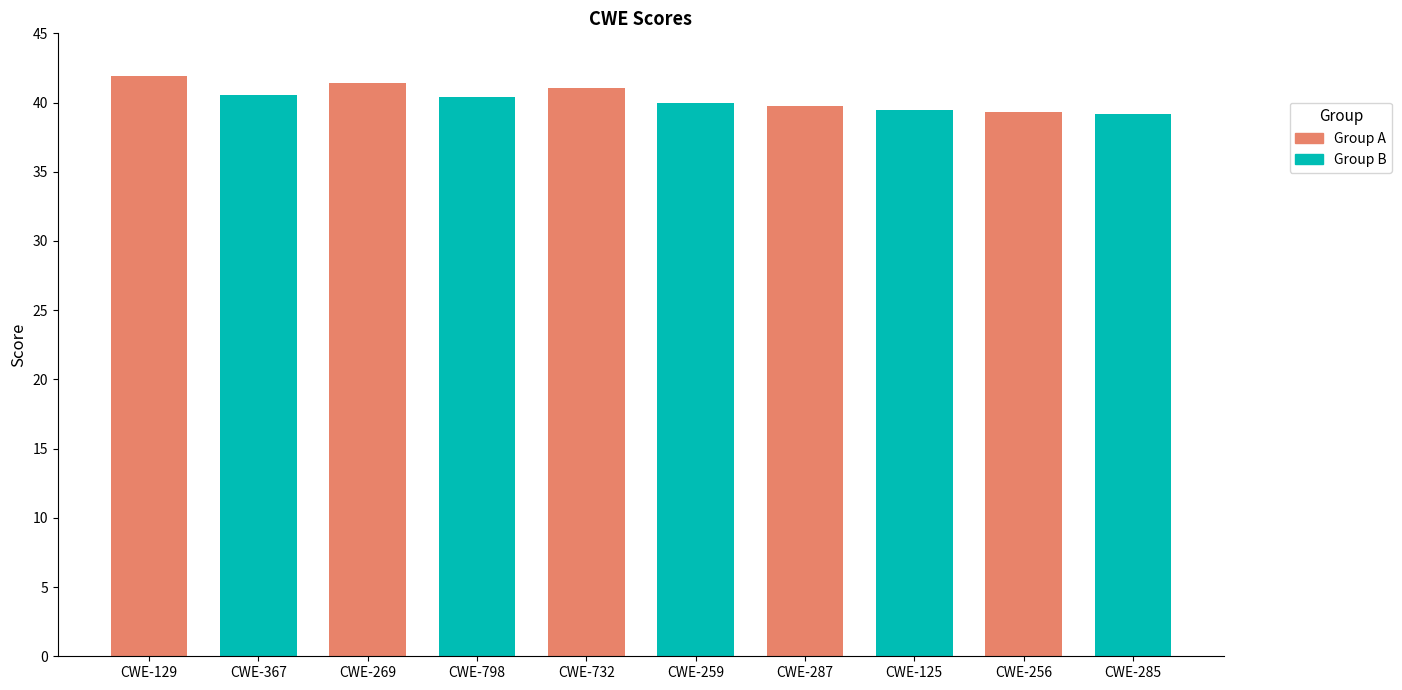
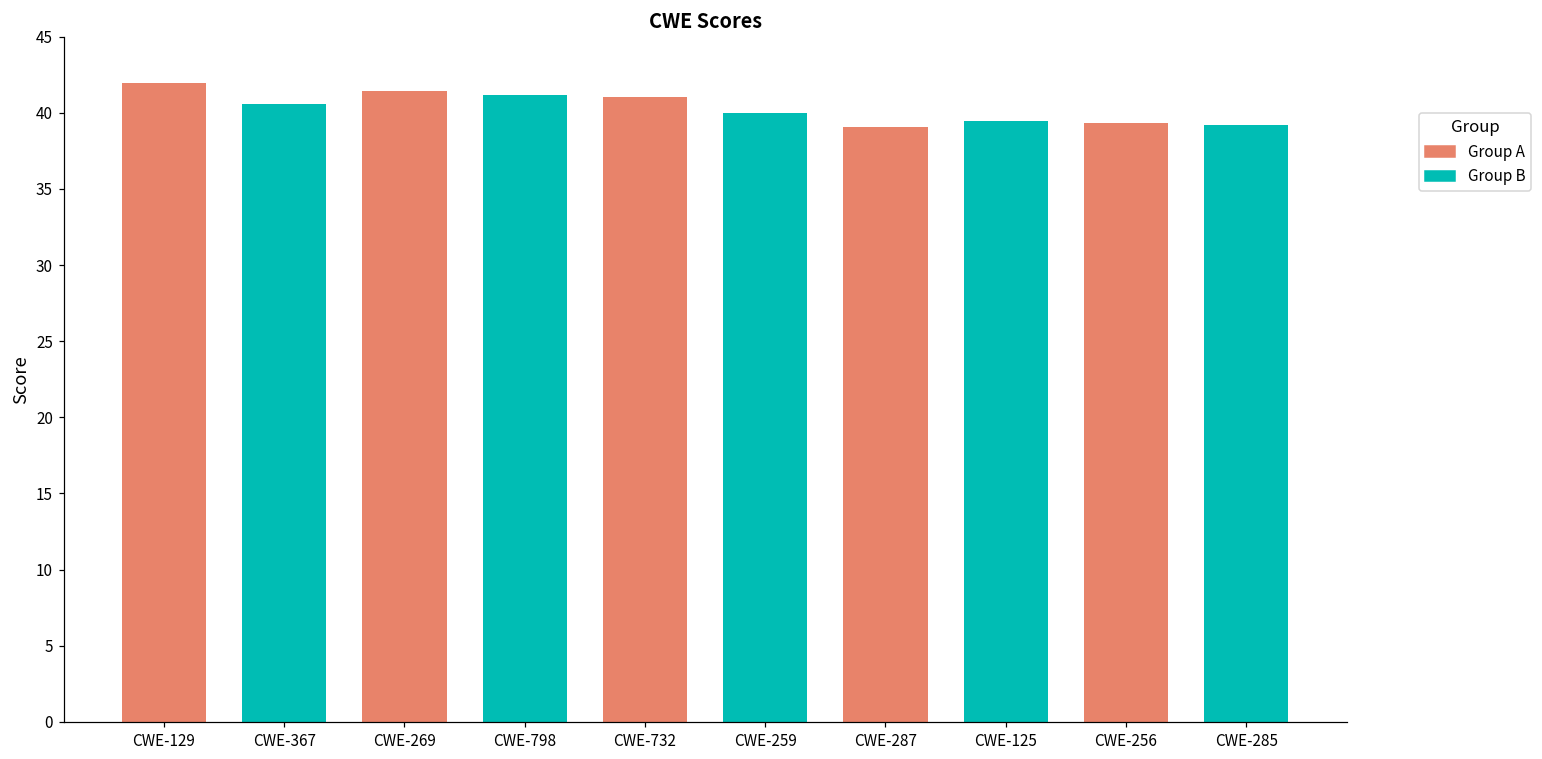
  {
    "CWE-129": 41.9,
    "CWE-367": 40.6,
    "CWE-269": 41.4,
-   "CWE-798": 40.4,
+   "CWE-798": 41.2,
    "CWE-732": 41.0,
    "CWE-259": 40.0,
-   "CWE-287": 39.7,
+   "CWE-287": 39.0,
    "CWE-125": 39.5,
    "CWE-256": 39.3,
    "CWE-285": 39.2
  }
